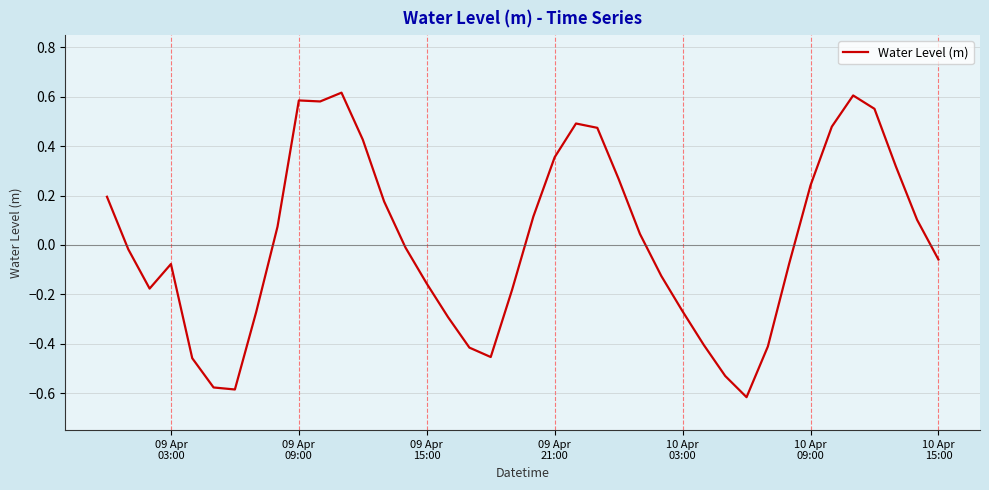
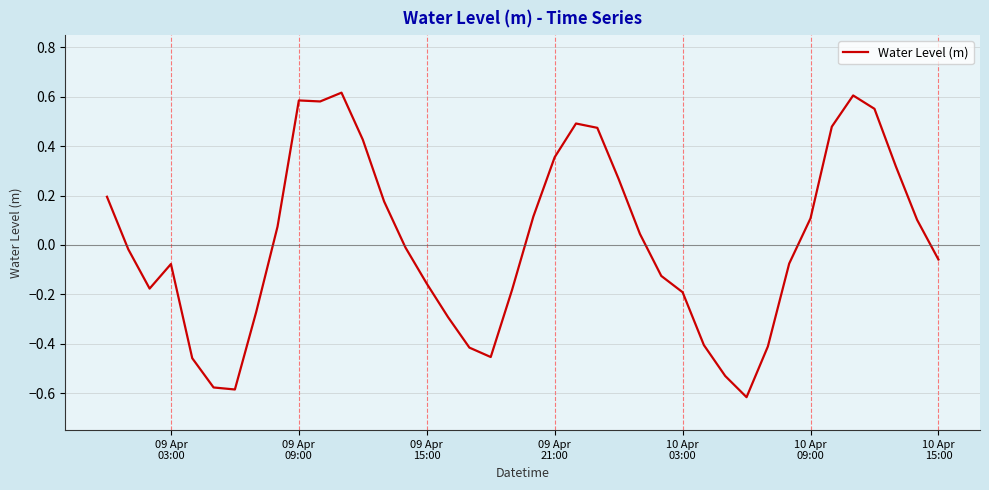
  {
    "09 Apr 03:00": -0.08,
    "09 Apr 09:00": 0.59,
    "09 Apr 15:00": -0.16,
    "09 Apr 21:00": 0.36,
-   "10 Apr 03:00": -0.27,
-   "10 Apr 09:00": 0.24,
+   "10 Apr 03:00": -0.19,
+   "10 Apr 09:00": 0.11,
    "10 Apr 15:00": -0.06
  }
